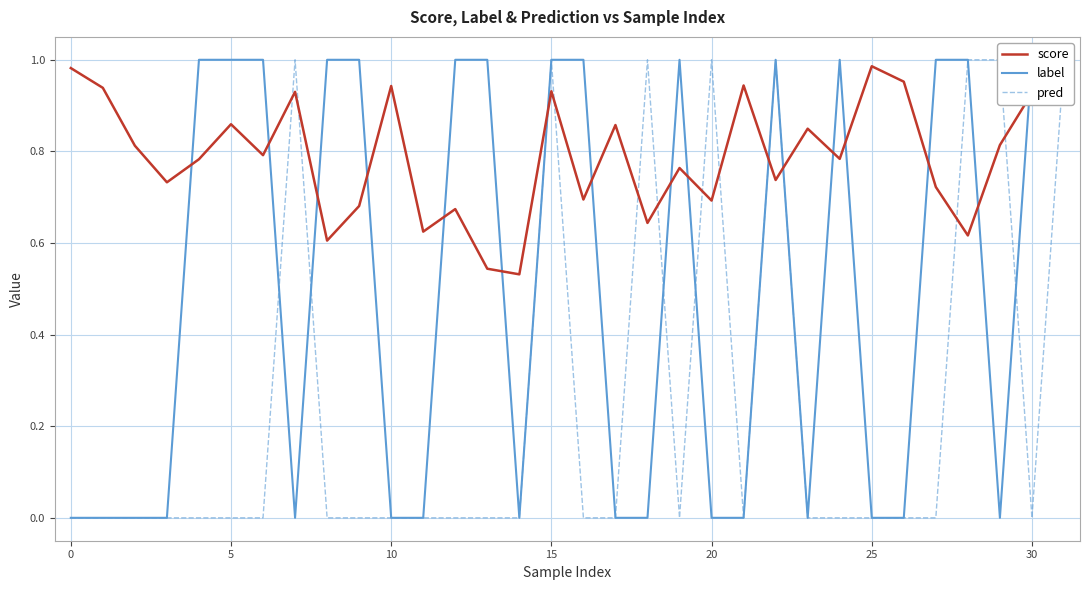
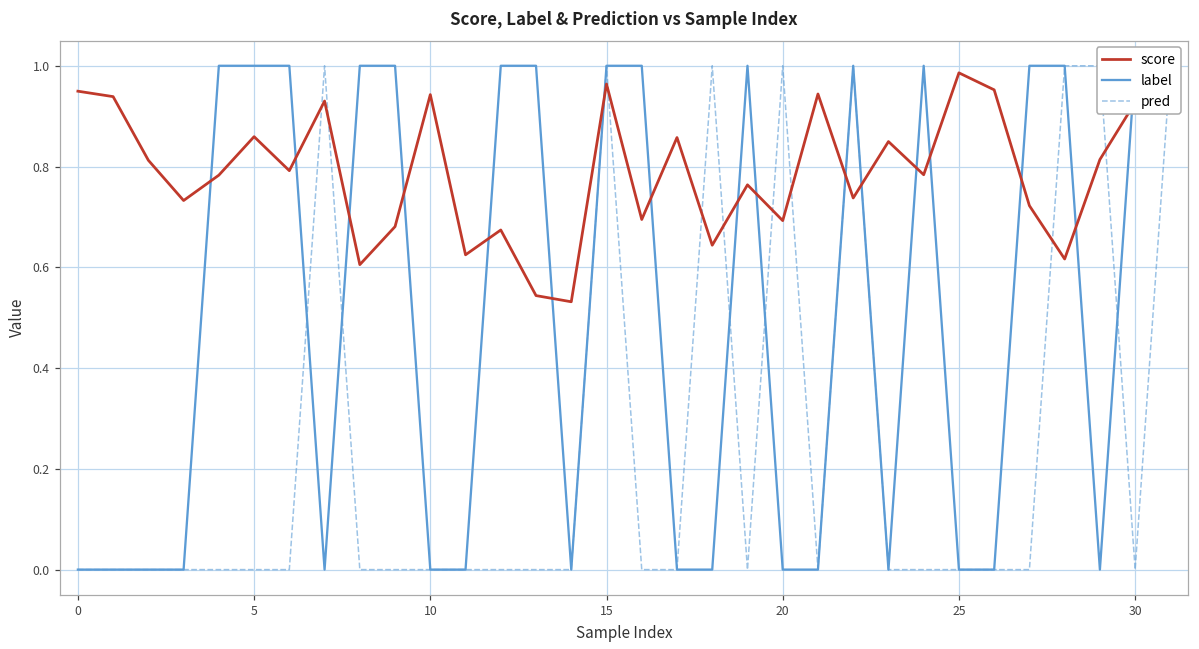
  {
    "score": {
-     "0": 0.98,
+     "0": 0.95,
      "5": 0.86,
      "10": 0.94,
-     "15": 0.93,
+     "15": 0.96,
      "20": 0.69,
      "25": 0.99
    }
  }
